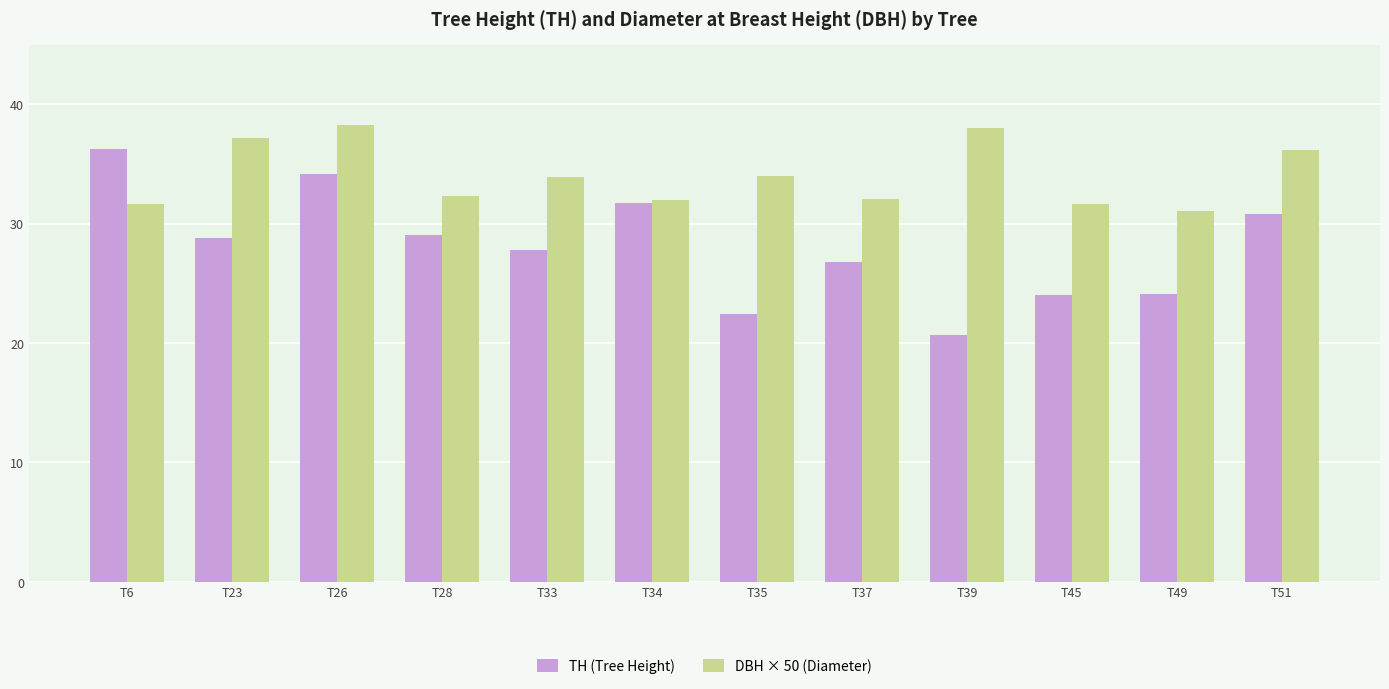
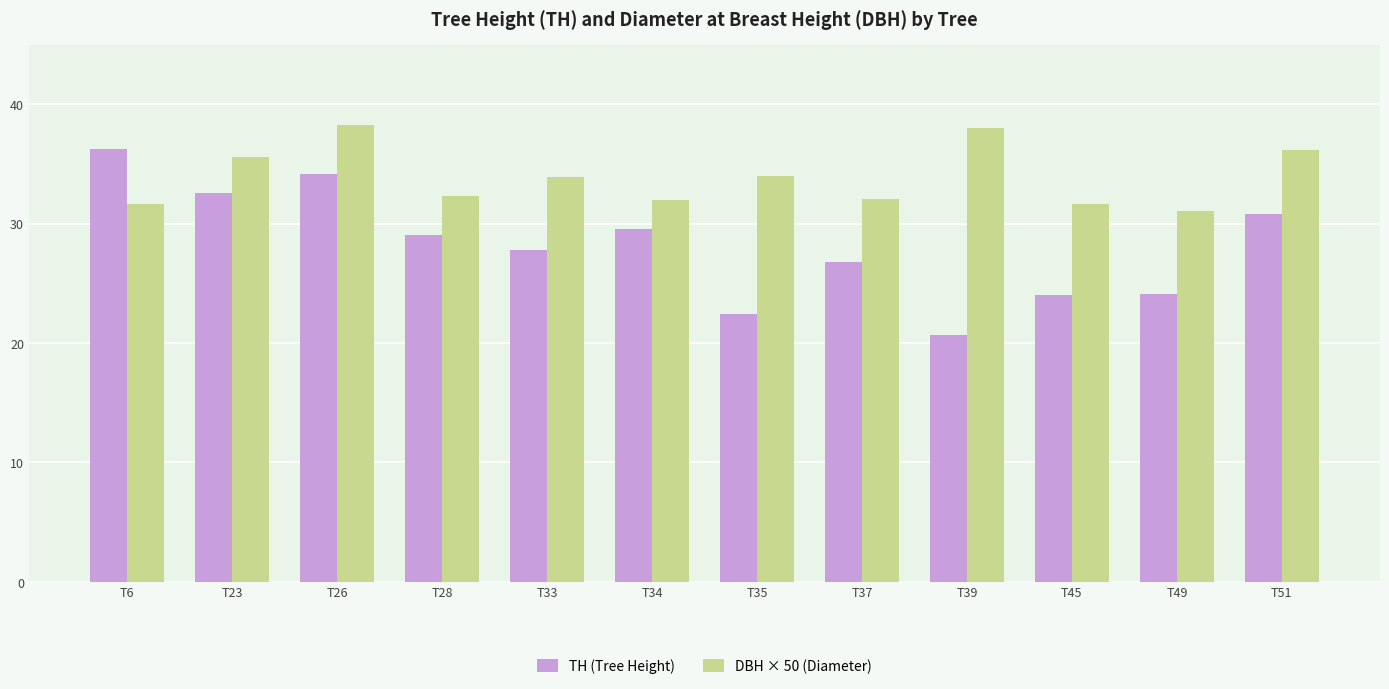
  {
    "TH (Tree Height)": {
      "T6": 36.3,
-     "T23": 28.8,
+     "T23": 32.6,
      "T26": 34.1,
      "T28": 29.1,
      "T33": 27.8,
-     "T34": 31.7,
+     "T34": 29.5,
      "T35": 22.4,
      "T37": 26.8,
      "T39": 20.7,
      "T45": 24.0,
      "T49": 24.1,
      "T51": 30.8
    },
    "DBH × 50 (Diameter)": {
      "T6": 31.7,
-     "T23": 37.1,
+     "T23": 35.5,
      "T26": 38.3,
      "T28": 32.3,
      "T33": 33.9,
      "T34": 32.0,
      "T35": 34.0,
      "T37": 32.0,
      "T39": 38.0,
      "T45": 31.7,
      "T49": 31.0,
      "T51": 36.2
    }
  }
